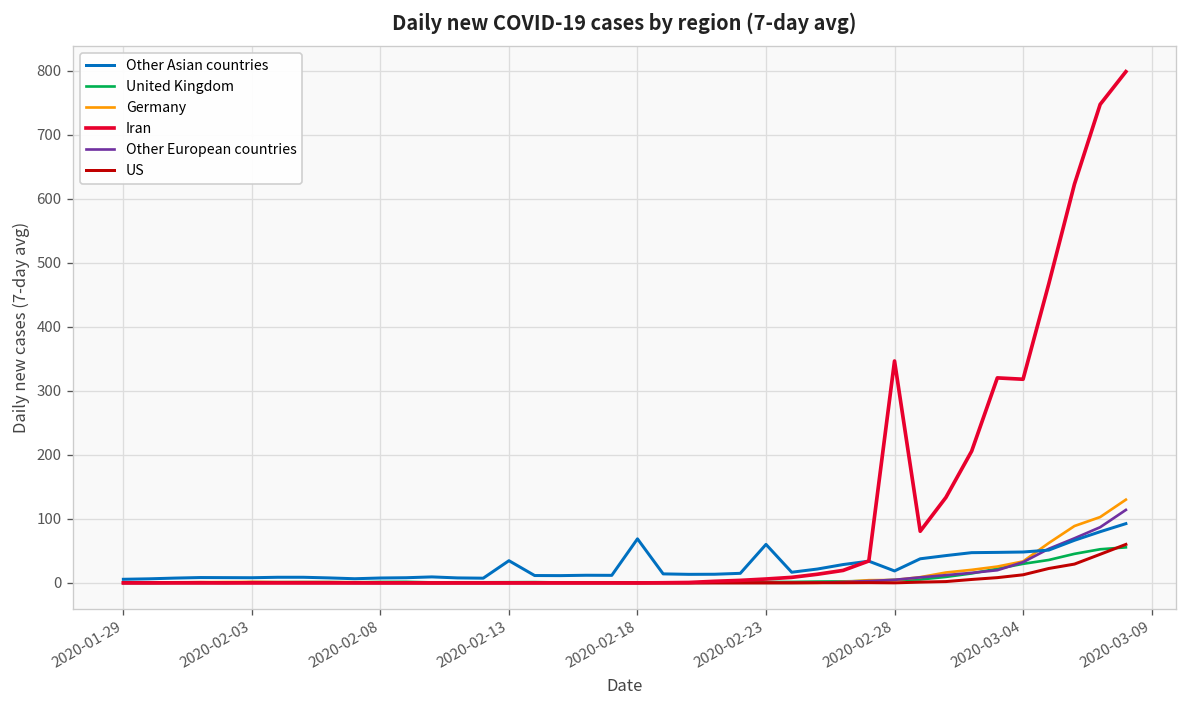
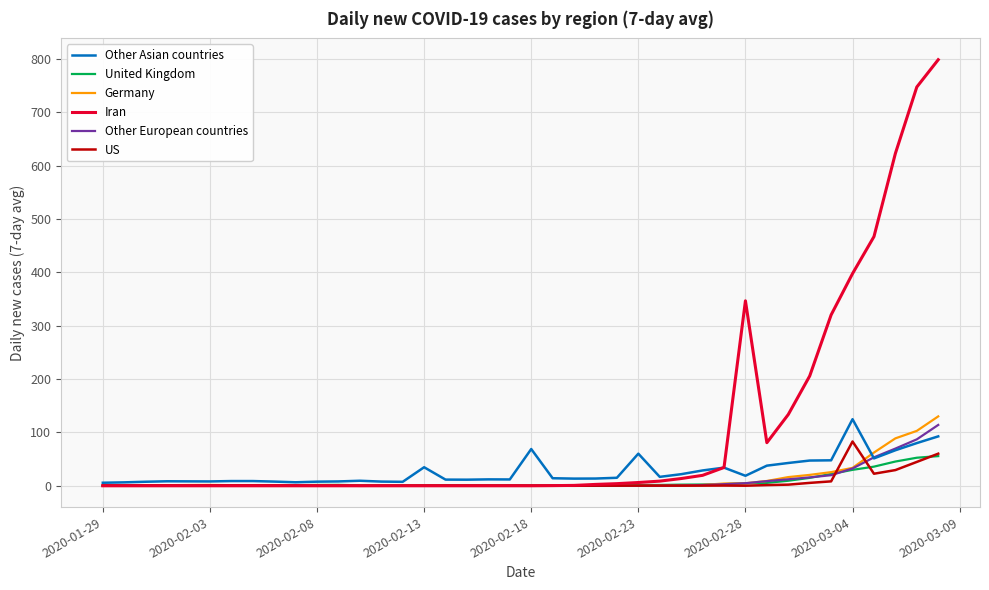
  {
    "Other Asian countries": {
      "2020-01-29": 10,
      "2020-02-03": 10,
      "2020-02-08": 10,
      "2020-02-13": 30,
      "2020-02-18": 70,
      "2020-02-23": 60,
      "2020-02-28": 20,
-     "2020-03-04": 50
+     "2020-03-04": 120
    },
    "Iran": {
      "2020-02-28": 350,
-     "2020-03-04": 320
+     "2020-03-04": 400
    },
    "US": {
-     "2020-03-04": 10
+     "2020-03-04": 80
    }
  }
